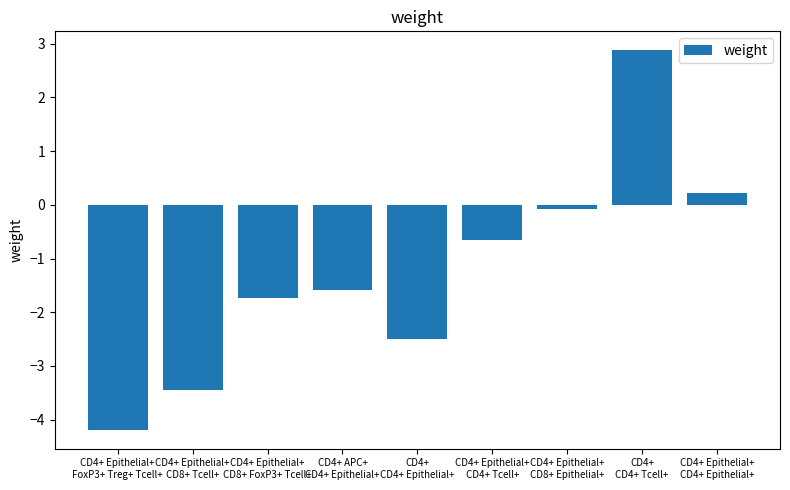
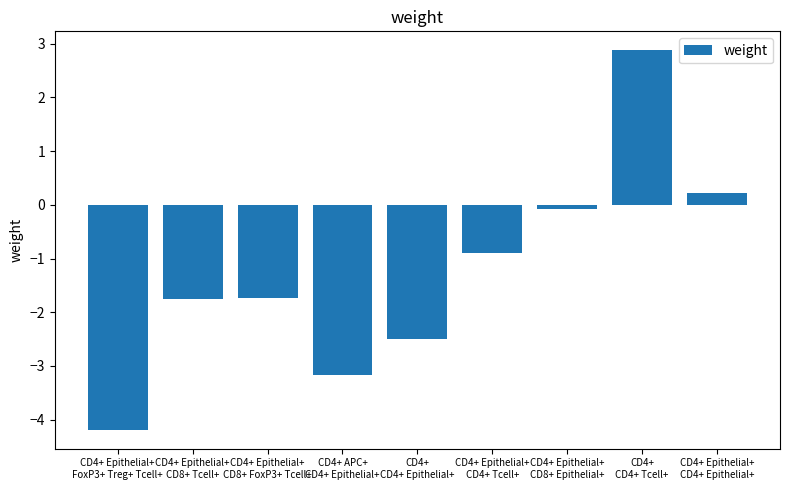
  {
    "CD4+ Epithelial+ FoxP3+ Treg+ Tcell+": -4.2,
-   "CD4+ Epithelial+ CD8+ Tcell+": -3.5,
+   "CD4+ Epithelial+ CD8+ Tcell+": -1.8,
    "CD4+ Epithelial+ CD8+ FoxP3+ Tcell+": -1.7,
-   "CD4+ APC+ CD4+ Epithelial+": -1.6,
+   "CD4+ APC+ CD4+ Epithelial+": -3.2,
    "CD4+ CD4+ Epithelial+": -2.5,
-   "CD4+ Epithelial+ CD4+ Tcell+": -0.7,
+   "CD4+ Epithelial+ CD4+ Tcell+": -0.9,
    "CD4+ Epithelial+ CD8+ Epithelial+": -0.1,
    "CD4+ CD4+ Tcell+": 2.9,
    "CD4+ Epithelial+ CD4+ Epithelial+": 0.2
  }
